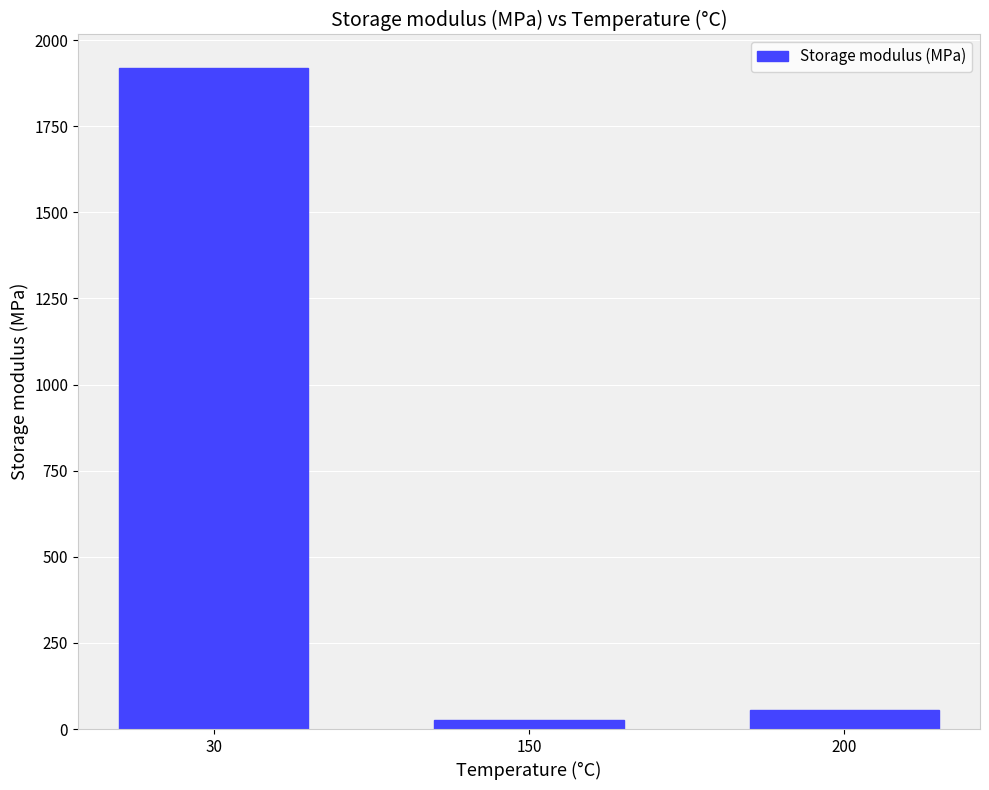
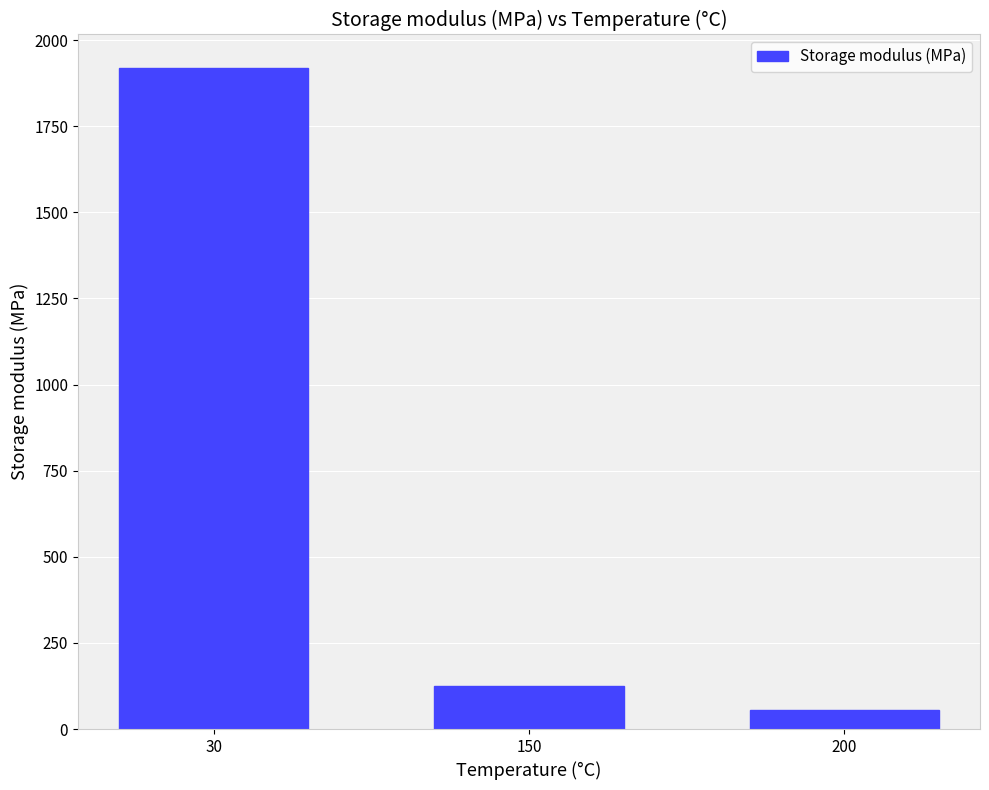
  {
    "30": 1920,
-   "150": 30,
+   "150": 130,
    "200": 60
  }
